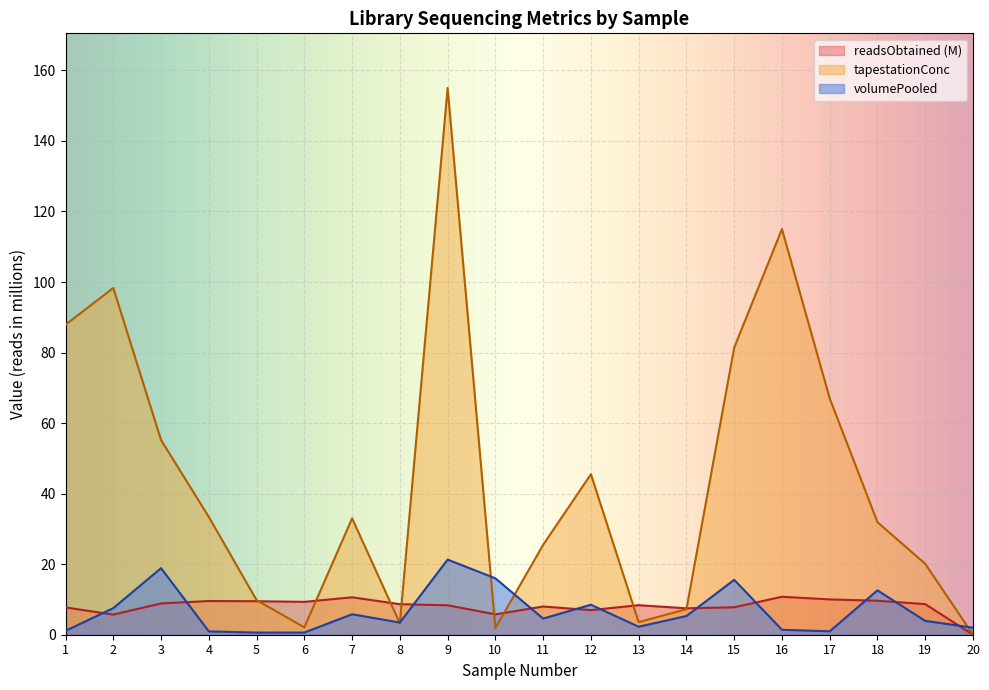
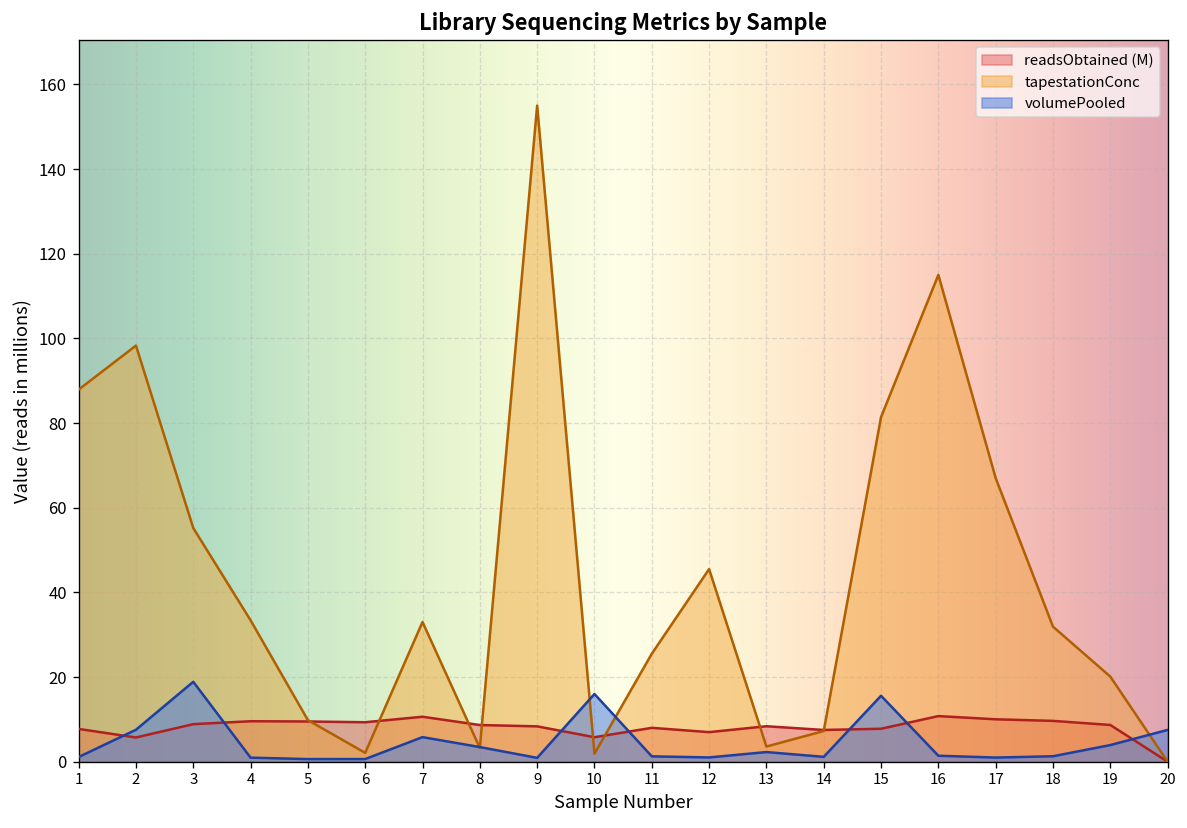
  {
    "volumePooled": {
      "1": 1,
      "2": 8,
      "3": 19,
      "4": 1,
      "5": 1,
      "6": 1,
      "7": 6,
-     "9": 21,
+     "9": 1,
      "10": 16,
-     "11": 5,
-     "12": 9,
+     "11": 1,
+     "12": 1,
      "13": 2,
-     "14": 5,
+     "14": 1,
      "15": 16,
      "16": 1,
      "17": 1,
-     "18": 13,
+     "18": 1,
      "19": 4,
-     "20": 2
+     "20": 8
    }
  }
